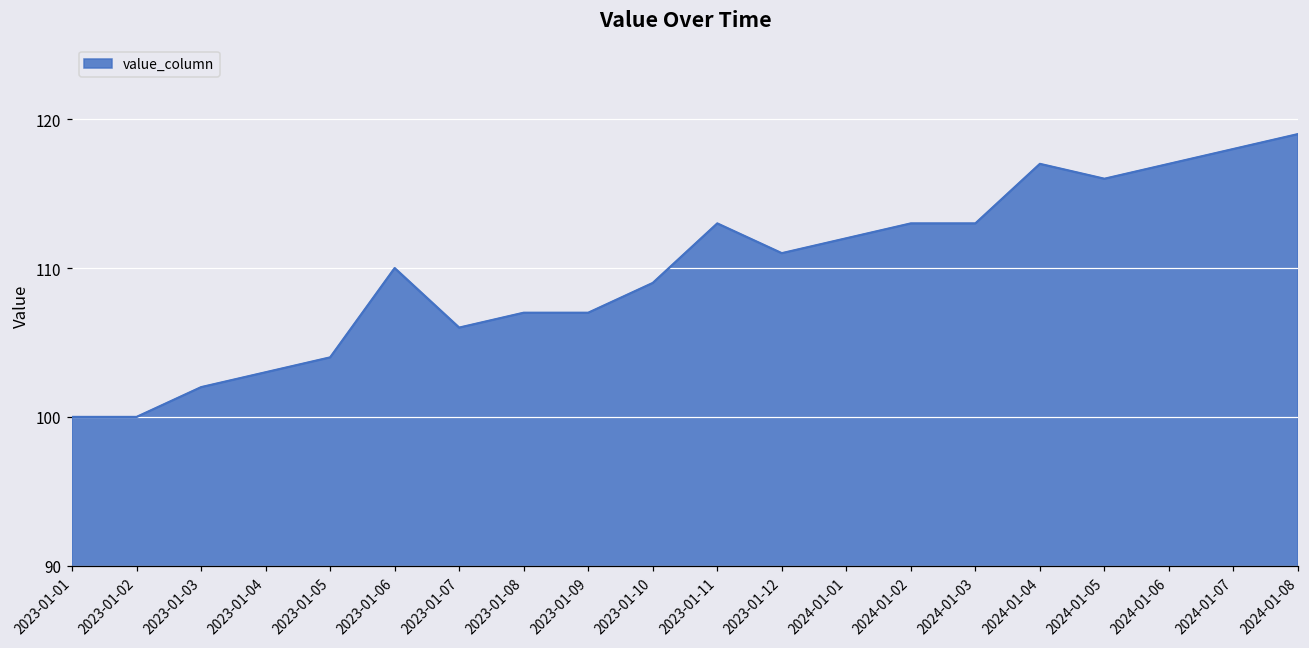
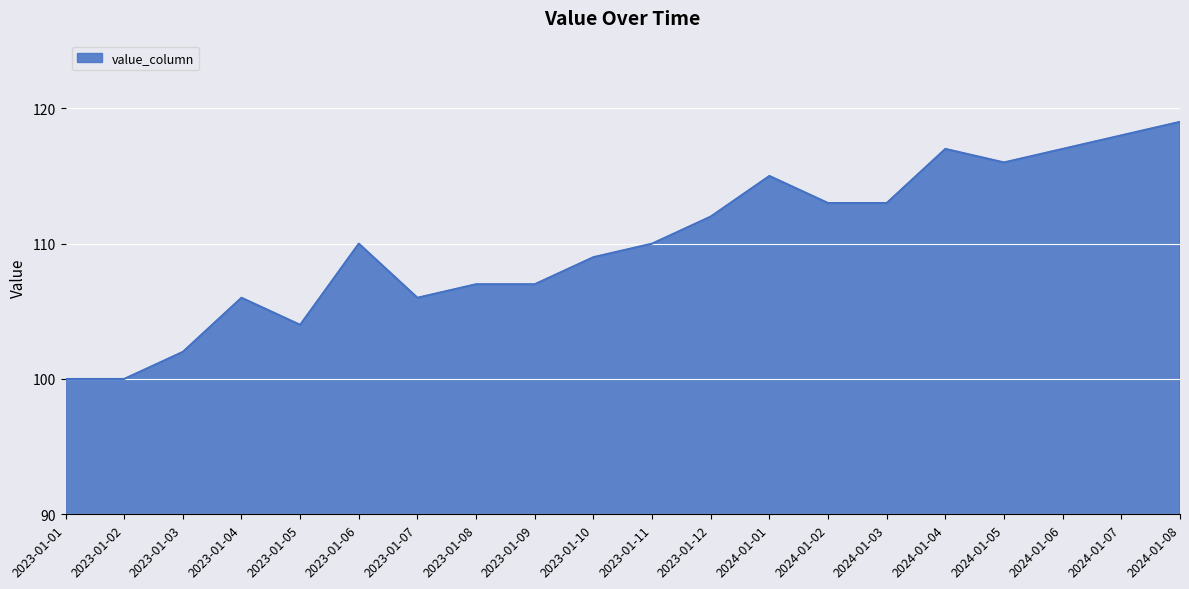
  {
    "2023-01-01": 100,
    "2023-01-02": 100,
    "2023-01-03": 102,
-   "2023-01-04": 103,
+   "2023-01-04": 106,
    "2023-01-05": 104,
    "2023-01-06": 110,
    "2023-01-07": 106,
    "2023-01-08": 107,
    "2023-01-09": 107,
    "2023-01-10": 109,
-   "2023-01-11": 113,
-   "2023-01-12": 111,
-   "2024-01-01": 112,
+   "2023-01-11": 110,
+   "2023-01-12": 112,
+   "2024-01-01": 115,
    "2024-01-02": 113,
    "2024-01-03": 113,
    "2024-01-04": 117,
    "2024-01-05": 116,
    "2024-01-06": 117,
    "2024-01-07": 118,
    "2024-01-08": 119
  }
